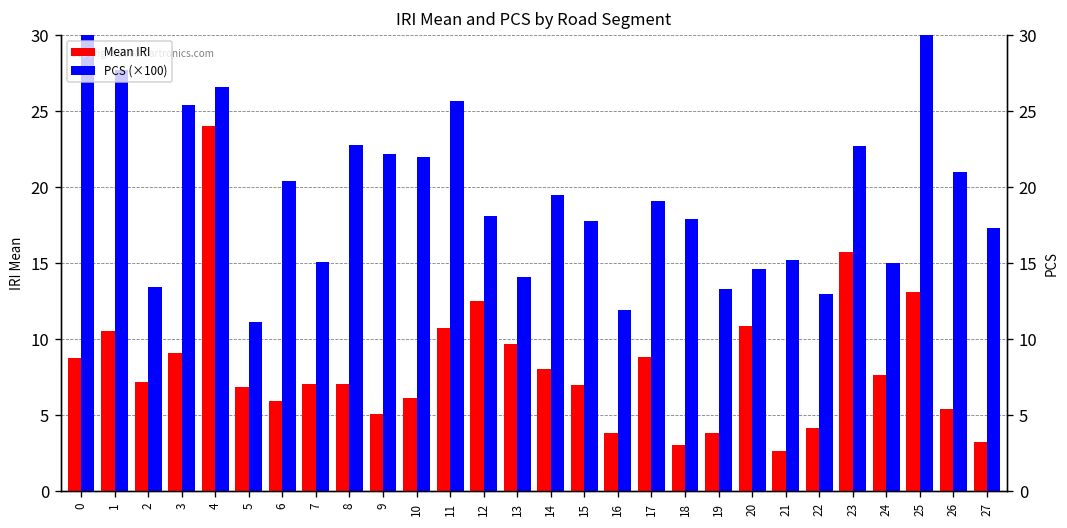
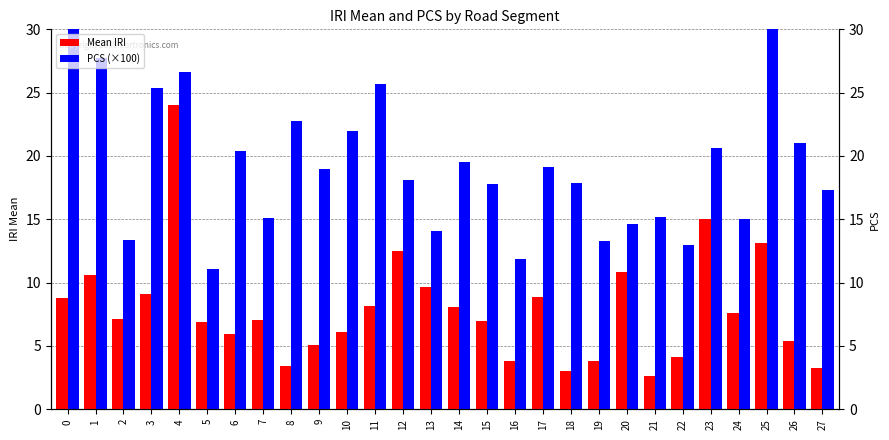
  {
    "Mean IRI": {
      "0": 8.8,
      "1": 10.6,
      "2": 7.2,
      "3": 9.1,
      "4": 24.0,
      "5": 6.9,
      "6": 5.9,
      "7": 7.0,
-     "8": 7.0,
+     "8": 3.4,
      "9": 5.1,
      "10": 6.1,
-     "11": 10.7,
+     "11": 8.2,
      "12": 12.5,
      "13": 9.7,
      "14": 8.1,
      "15": 7.0,
      "16": 3.9,
      "17": 8.9,
      "18": 3.0,
      "19": 3.8,
      "20": 10.9,
      "21": 2.7,
      "22": 4.2,
-     "23": 15.7,
+     "23": 15.1,
      "24": 7.6,
      "25": 13.1,
      "26": 5.4,
      "27": 3.2
    },
    "PCS (×100)": {
      "2": 13.4,
      "3": 25.4,
      "4": 26.6,
      "5": 11.1,
      "6": 20.4,
      "7": 15.1,
      "8": 22.8,
-     "9": 22.2,
+     "9": 19.0,
      "10": 22.0,
      "11": 25.7,
      "12": 18.1,
      "13": 14.1,
      "14": 19.5,
      "15": 17.8,
      "16": 11.9,
      "17": 19.1,
      "18": 17.9,
      "19": 13.3,
      "20": 14.6,
      "21": 15.2,
      "22": 13.0,
-     "23": 22.7,
+     "23": 20.6,
      "24": 15.0,
      "26": 21.0,
      "27": 17.3
    }
  }
